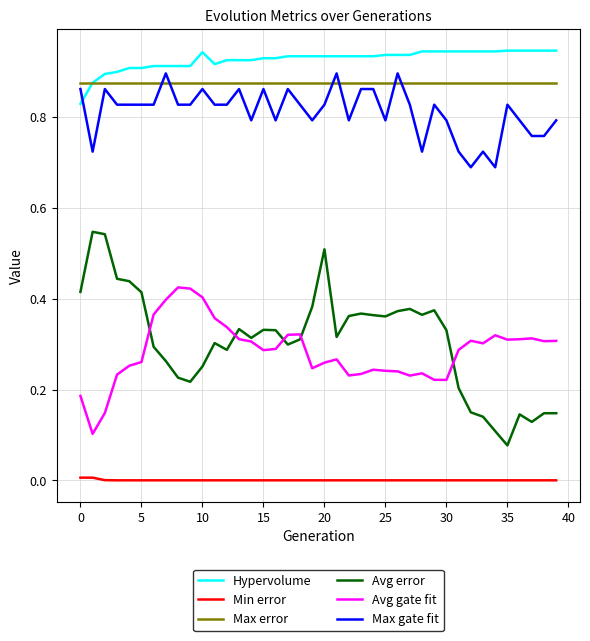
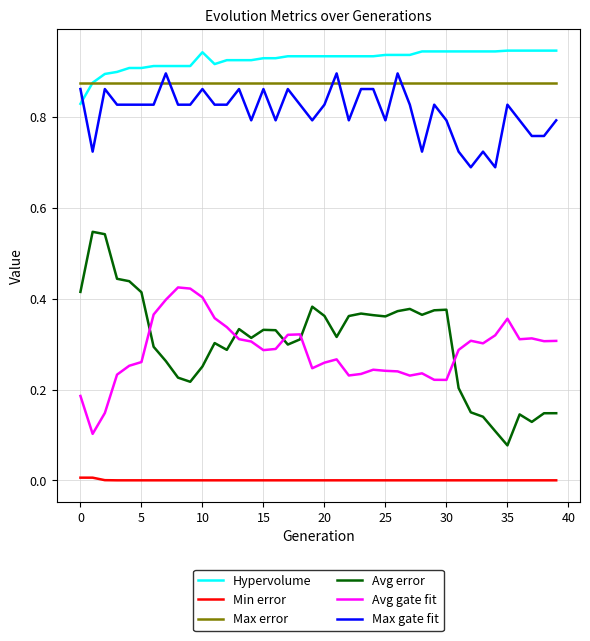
  {
    "Hypervolume": {
      "0": 0.83,
      "5": 0.91,
      "10": 0.94,
      "15": 0.93,
      "20": 0.93,
      "25": 0.94,
      "30": 0.94,
      "35": 0.95
    },
    "Min error": {
      "0": 0.01,
      "5": 0.00,
      "10": 0.00,
      "15": 0.00,
      "20": 0.00,
      "25": 0.00,
      "30": 0.00,
      "35": 0.00
    },
    "Max error": {
      "0": 0.88,
      "5": 0.88,
      "10": 0.88,
      "15": 0.88,
      "20": 0.88,
      "25": 0.88,
      "30": 0.88,
      "35": 0.88
    },
    "Avg error": {
      "0": 0.42,
      "5": 0.41,
      "10": 0.25,
      "15": 0.33,
-     "20": 0.51,
+     "20": 0.36,
      "25": 0.36,
-     "30": 0.33,
+     "30": 0.38,
      "35": 0.08
    },
    "Avg gate fit": {
      "0": 0.19,
      "5": 0.26,
      "10": 0.40,
      "15": 0.29,
      "20": 0.26,
      "25": 0.24,
      "30": 0.22,
-     "35": 0.31
+     "35": 0.36
    },
    "Max gate fit": {
      "0": 0.86,
      "5": 0.83,
      "10": 0.86,
      "15": 0.86,
      "20": 0.83,
      "25": 0.79,
      "30": 0.79,
      "35": 0.83
    }
  }
